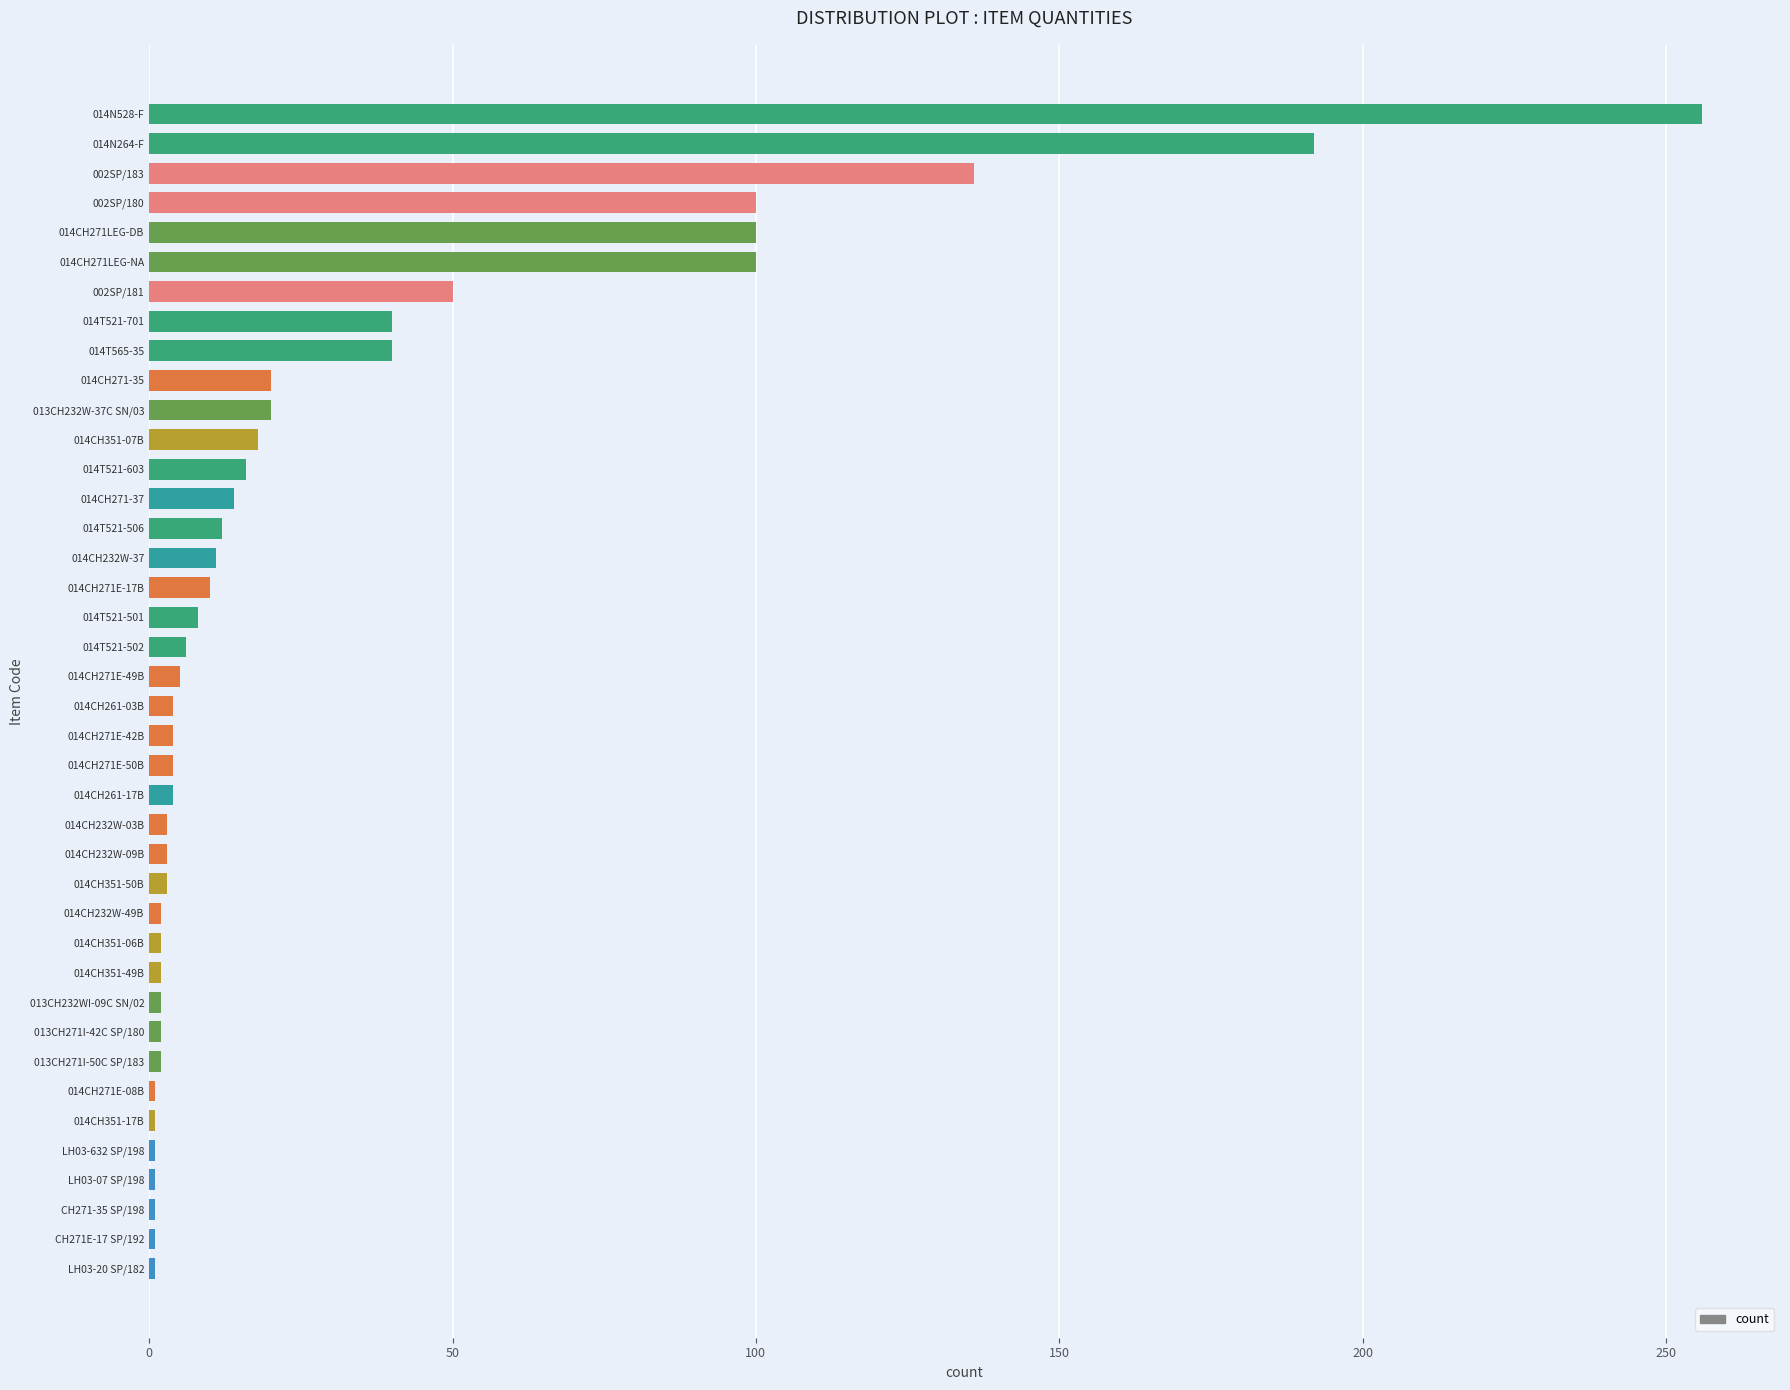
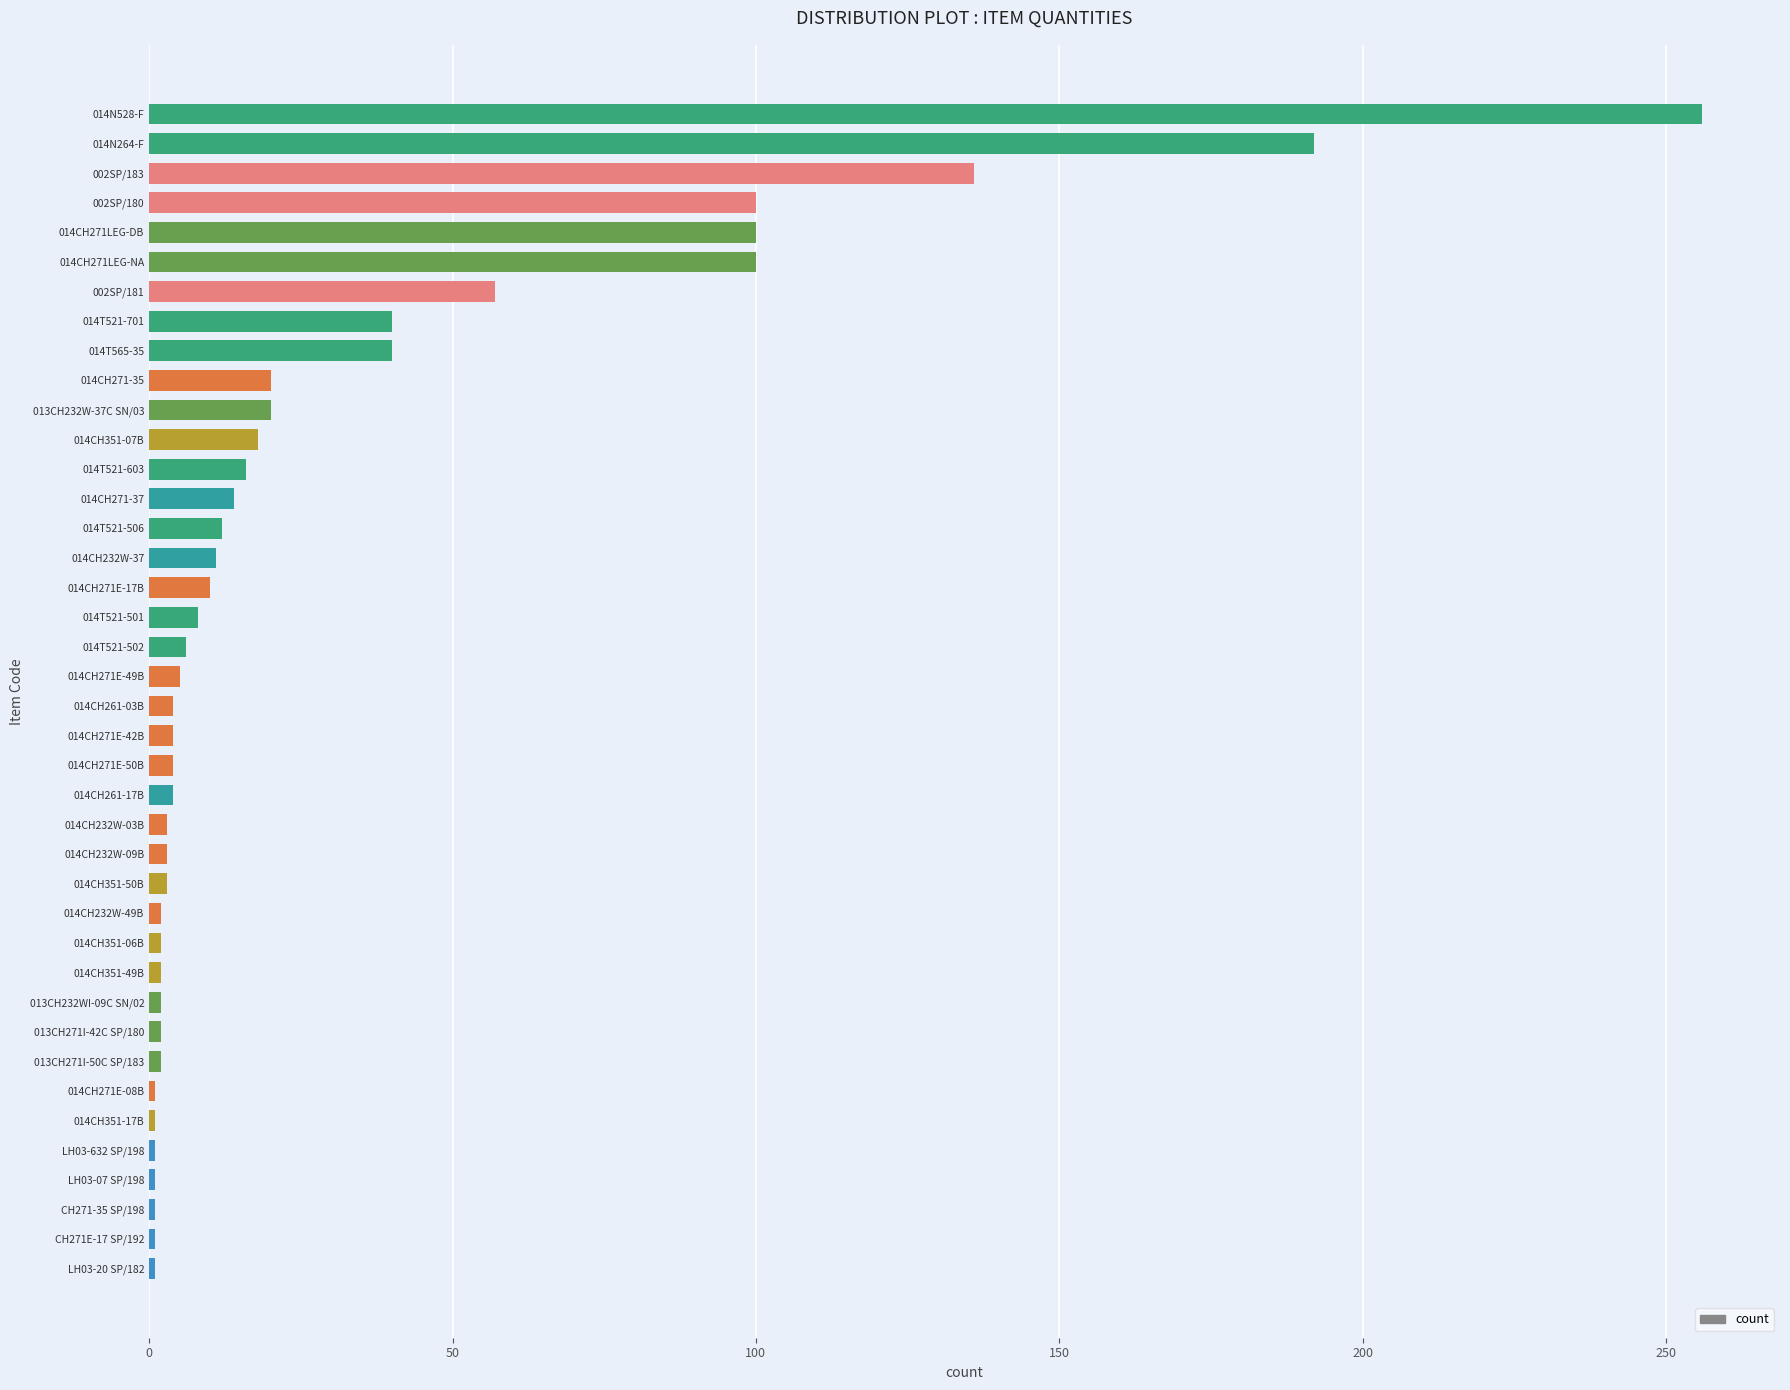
  {
    "014N528-F": 256,
    "014N264-F": 192,
    "002SP/183": 136,
    "002SP/180": 100,
    "014CH271LEG-DB": 100,
    "014CH271LEG-NA": 100,
-   "002SP/181": 50,
+   "002SP/181": 57,
    "014T521-701": 40,
    "014T565-35": 40,
    "014CH271-35": 20,
    "013CH232W-37C SN/03": 20,
    "014CH351-07B": 18,
    "014T521-603": 16,
    "014CH271-37": 14,
    "014T521-506": 12,
    "014CH232W-37": 11,
    "014CH271E-17B": 10,
    "014T521-501": 8,
    "014T521-502": 6,
    "014CH271E-49B": 5,
    "014CH261-03B": 4,
    "014CH271E-42B": 4,
    "014CH271E-50B": 4,
    "014CH261-17B": 4,
    "014CH232W-03B": 3,
    "014CH232W-09B": 3,
    "014CH351-50B": 3,
    "014CH232W-49B": 2,
    "014CH351-06B": 2,
    "014CH351-49B": 2,
    "013CH232WI-09C SN/02": 2,
    "013CH271I-42C SP/180": 2,
    "013CH271I-50C SP/183": 2,
    "014CH271E-08B": 1,
    "014CH351-17B": 1,
    "LH03-632 SP/198": 1,
    "LH03-07 SP/198": 1,
    "CH271-35 SP/198": 1,
    "CH271E-17 SP/192": 1,
    "LH03-20 SP/182": 1
  }
